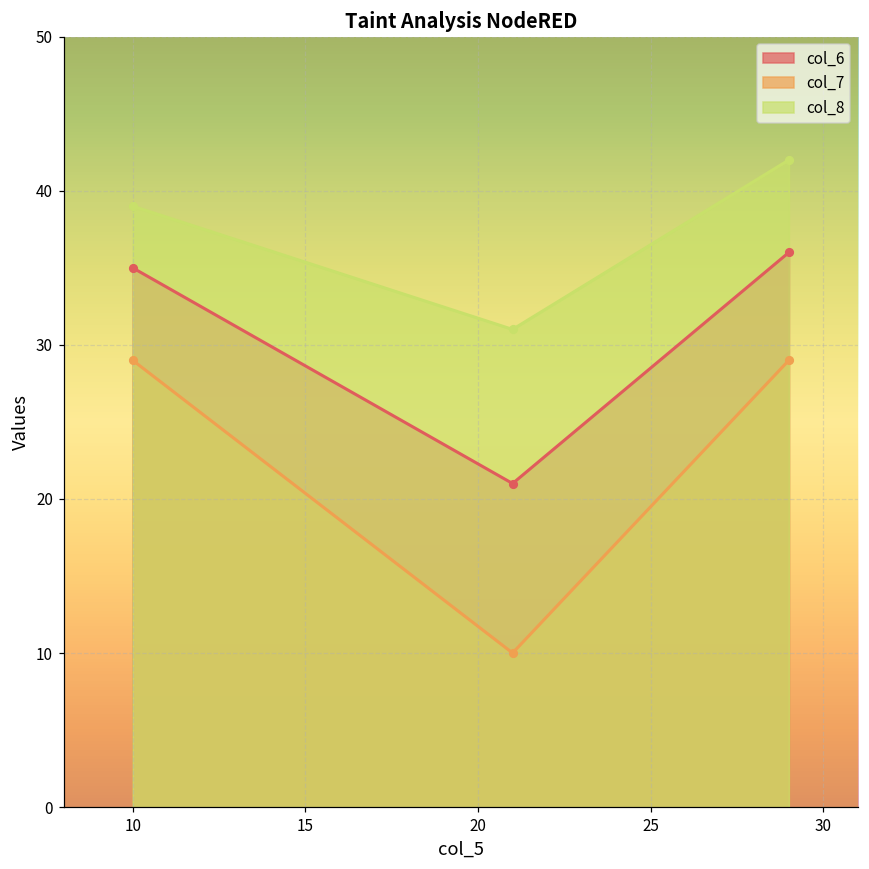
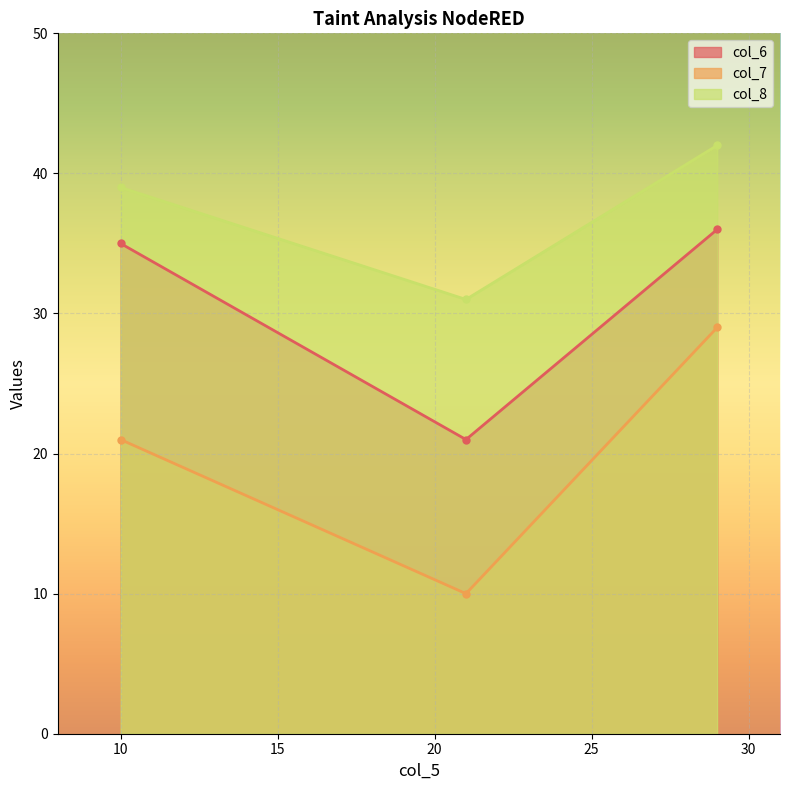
  {
    "col_6": {
      "10": 35
    },
    "col_7": {
-     "10": 29
+     "10": 21
    },
    "col_8": {
      "10": 39
    }
  }
